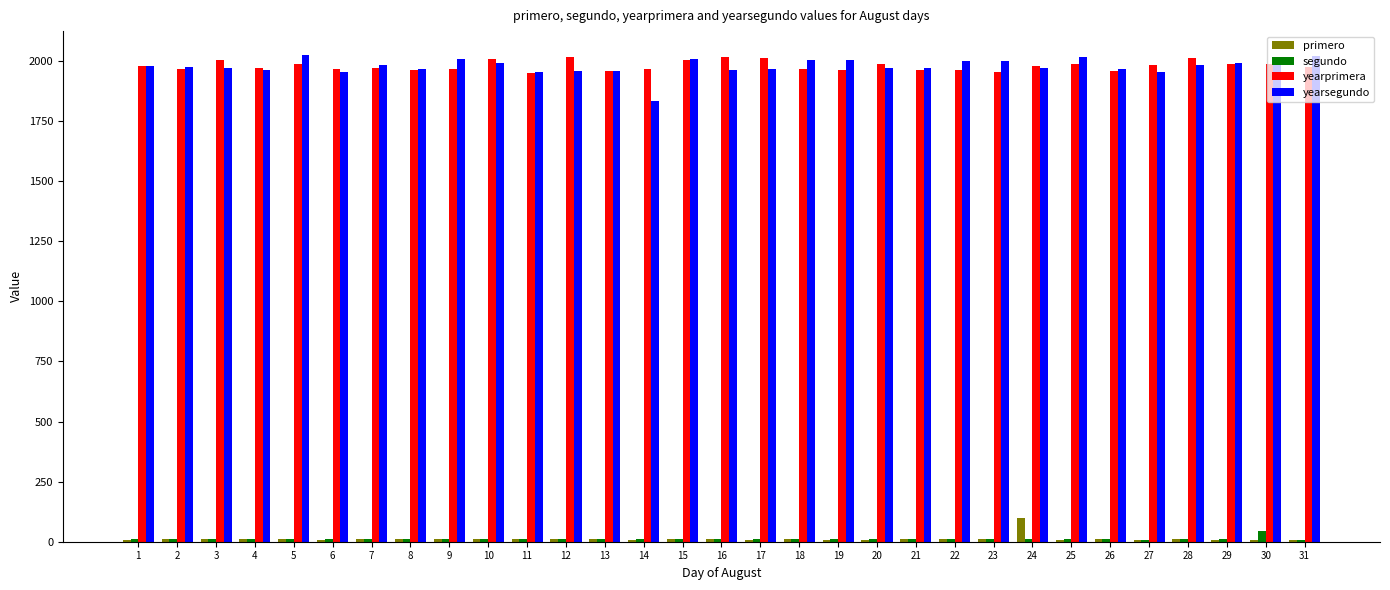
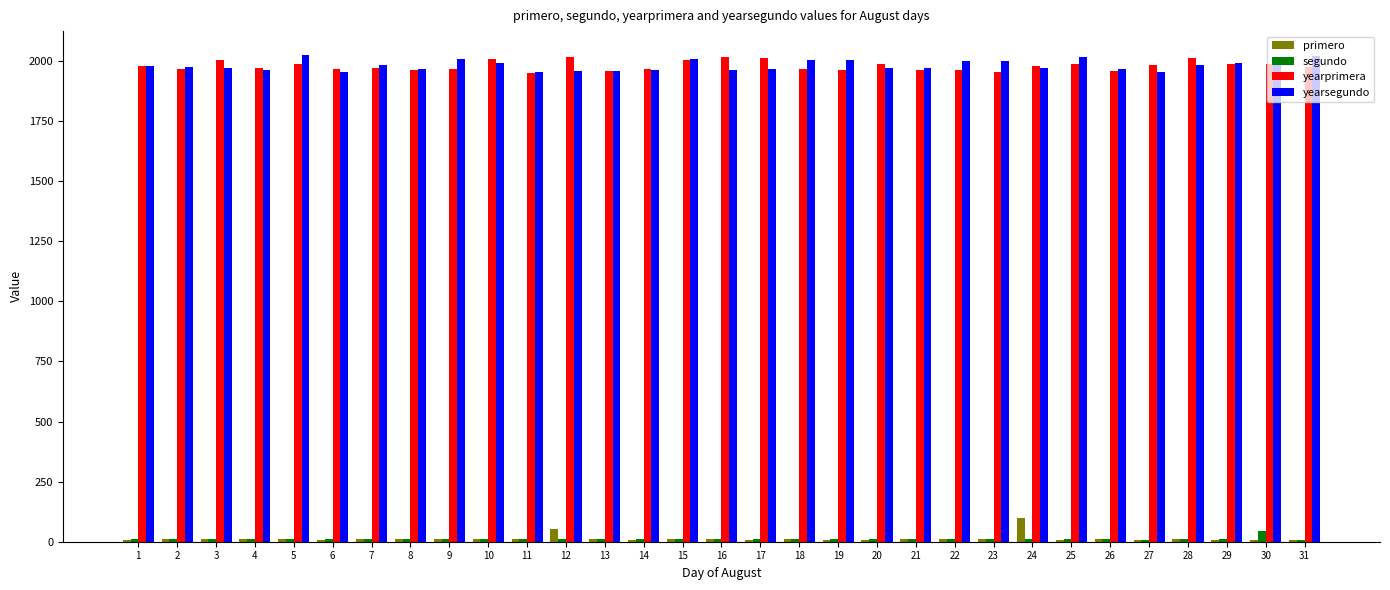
  {
    "primero": {
      "3": 10,
      "5": 10,
      "7": 10,
      "8": 10,
      "10": 10,
-     "12": 10,
+     "12": 50,
      "15": 10,
      "24": 100
    },
    "segundo": {
      "2": 10,
      "3": 10,
      "4": 10,
      "5": 10,
      "6": 10,
      "7": 10,
      "8": 10,
      "10": 10,
      "11": 10,
      "12": 10,
      "13": 10,
      "14": 10,
      "15": 10,
      "22": 10,
      "30": 40
    },
    "yearprimera": {
      "1": 1980,
      "2": 1970,
      "3": 2010,
      "4": 1970,
      "5": 1990,
      "6": 1970,
      "7": 1970,
      "8": 1960,
      "9": 1970,
      "10": 2010,
      "11": 1950,
      "12": 2020,
      "13": 1960,
      "14": 1970,
      "15": 2010,
      "16": 2020,
      "17": 2010,
      "18": 1970,
      "19": 1960,
      "20": 1990,
      "21": 1960,
      "22": 1960,
      "23": 1950,
      "24": 1980,
      "25": 1990,
      "26": 1960,
      "27": 1990,
      "28": 2010,
      "29": 1990
    },
    "yearsegundo": {
      "1": 1980,
      "2": 1980,
      "3": 1970,
      "4": 1960,
      "5": 2020,
      "6": 1960,
      "7": 1990,
      "8": 1970,
      "9": 2010,
      "10": 1990,
      "11": 1950,
      "12": 1960,
      "13": 1960,
-     "14": 1840,
+     "14": 1960,
      "15": 2010,
      "16": 1960,
      "17": 1970,
      "18": 2010,
      "19": 2010,
      "20": 1970,
      "21": 1970,
      "22": 2000,
      "23": 2000,
      "24": 1970,
      "25": 2020,
      "26": 1970,
      "27": 1950,
      "28": 1980,
      "29": 1990
    }
  }
